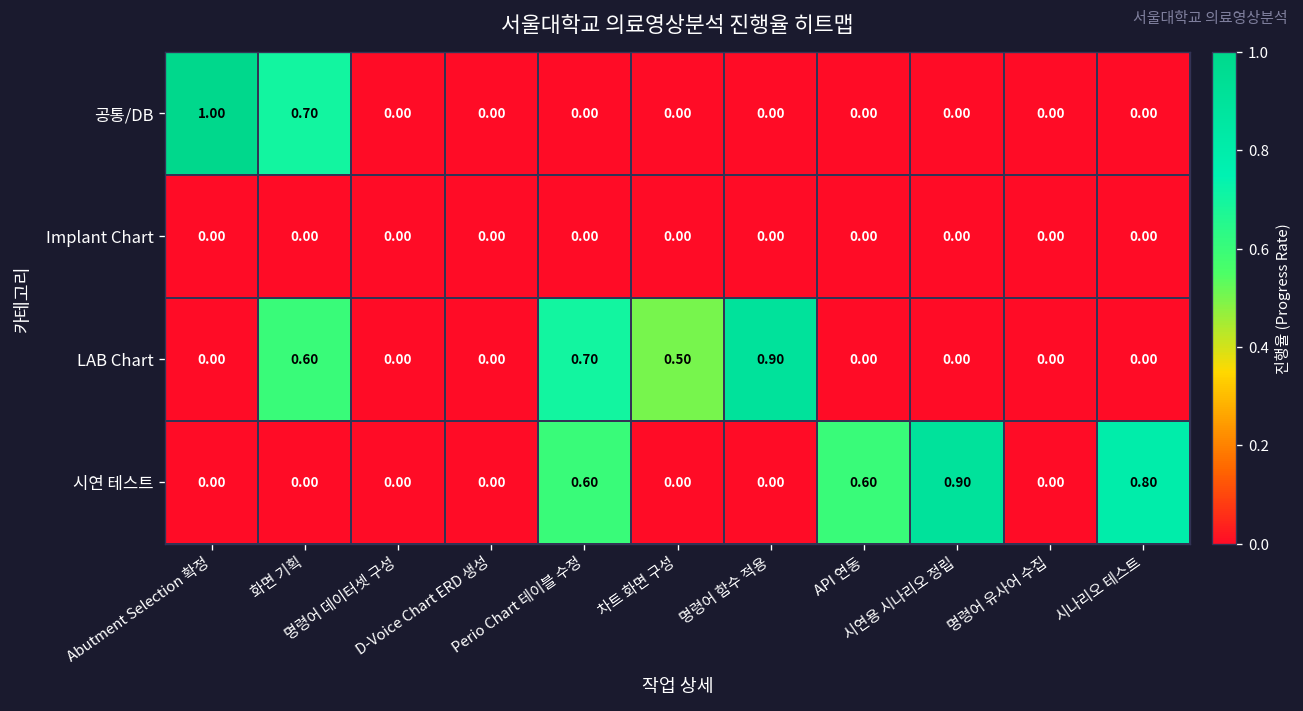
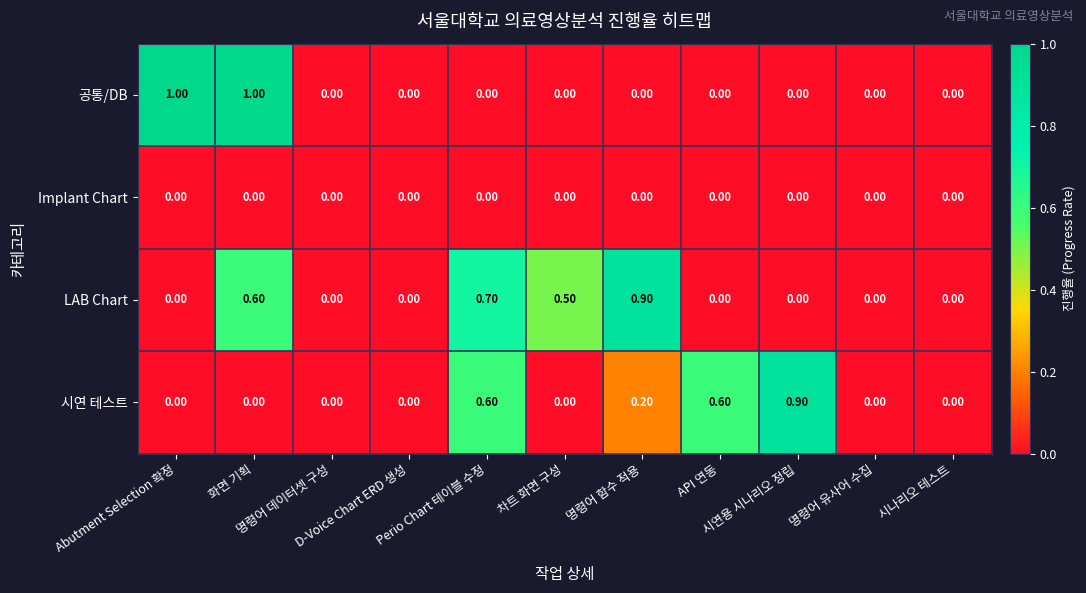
  {
    "공통/DB": {
      "Abutment Selection 확정": 1.00,
-     "화면 기획": 0.70,
+     "화면 기획": 1.00,
      "명령어 데이터셋 구성": 0.00,
      "D-Voice Chart ERD 생성": 0.00,
      "Perio Chart 테이블 수정": 0.00,
      "차트 화면 구성": 0.00,
      "명령어 함수 적용": 0.00,
      "API 연동": 0.00,
      "시연용 시나리오 정립": 0.00,
      "명령어 유사어 수집": 0.00,
      "시나리오 테스트": 0.00
    },
    "Implant Chart": {
      "Abutment Selection 확정": 0.00,
      "화면 기획": 0.00,
      "명령어 데이터셋 구성": 0.00,
      "D-Voice Chart ERD 생성": 0.00,
      "Perio Chart 테이블 수정": 0.00,
      "차트 화면 구성": 0.00,
      "명령어 함수 적용": 0.00,
      "API 연동": 0.00,
      "시연용 시나리오 정립": 0.00,
      "명령어 유사어 수집": 0.00,
      "시나리오 테스트": 0.00
    },
    "LAB Chart": {
      "Abutment Selection 확정": 0.00,
      "화면 기획": 0.60,
      "명령어 데이터셋 구성": 0.00,
      "D-Voice Chart ERD 생성": 0.00,
      "Perio Chart 테이블 수정": 0.70,
      "차트 화면 구성": 0.50,
      "명령어 함수 적용": 0.90,
      "API 연동": 0.00,
      "시연용 시나리오 정립": 0.00,
      "명령어 유사어 수집": 0.00,
      "시나리오 테스트": 0.00
    },
    "시연 테스트": {
      "Abutment Selection 확정": 0.00,
      "화면 기획": 0.00,
      "명령어 데이터셋 구성": 0.00,
      "D-Voice Chart ERD 생성": 0.00,
      "Perio Chart 테이블 수정": 0.60,
      "차트 화면 구성": 0.00,
-     "명령어 함수 적용": 0.00,
+     "명령어 함수 적용": 0.20,
      "API 연동": 0.60,
      "시연용 시나리오 정립": 0.90,
      "명령어 유사어 수집": 0.00,
-     "시나리오 테스트": 0.80
+     "시나리오 테스트": 0.00
    }
  }
